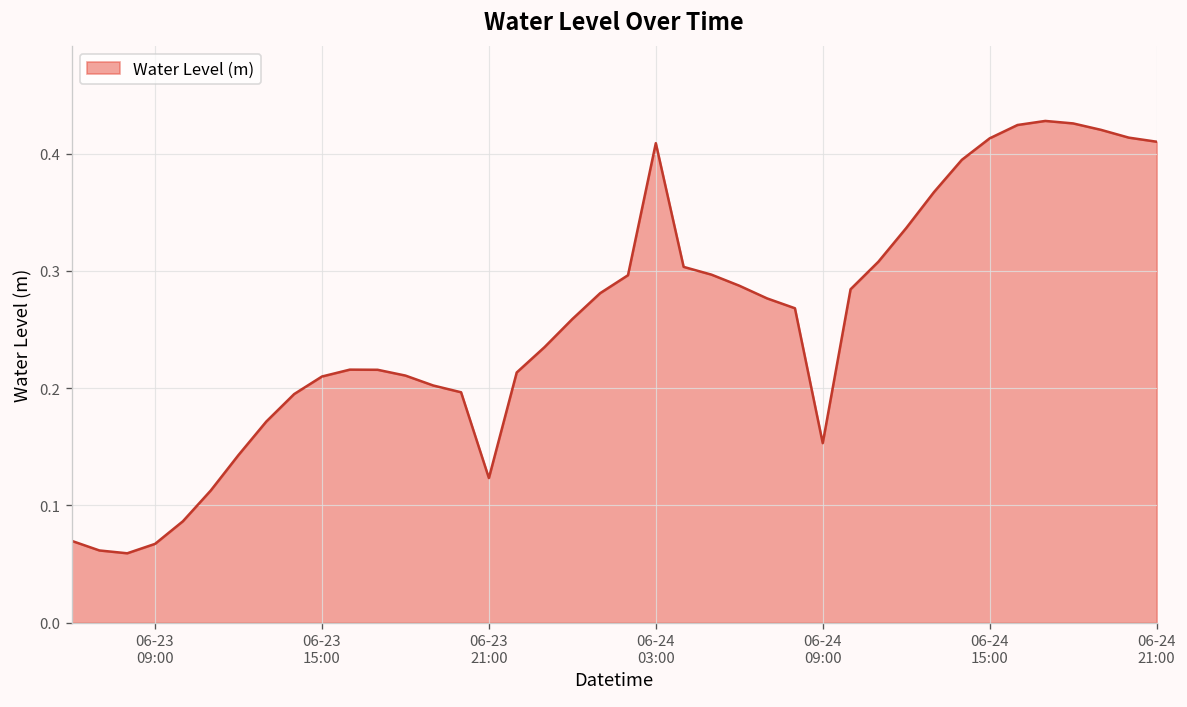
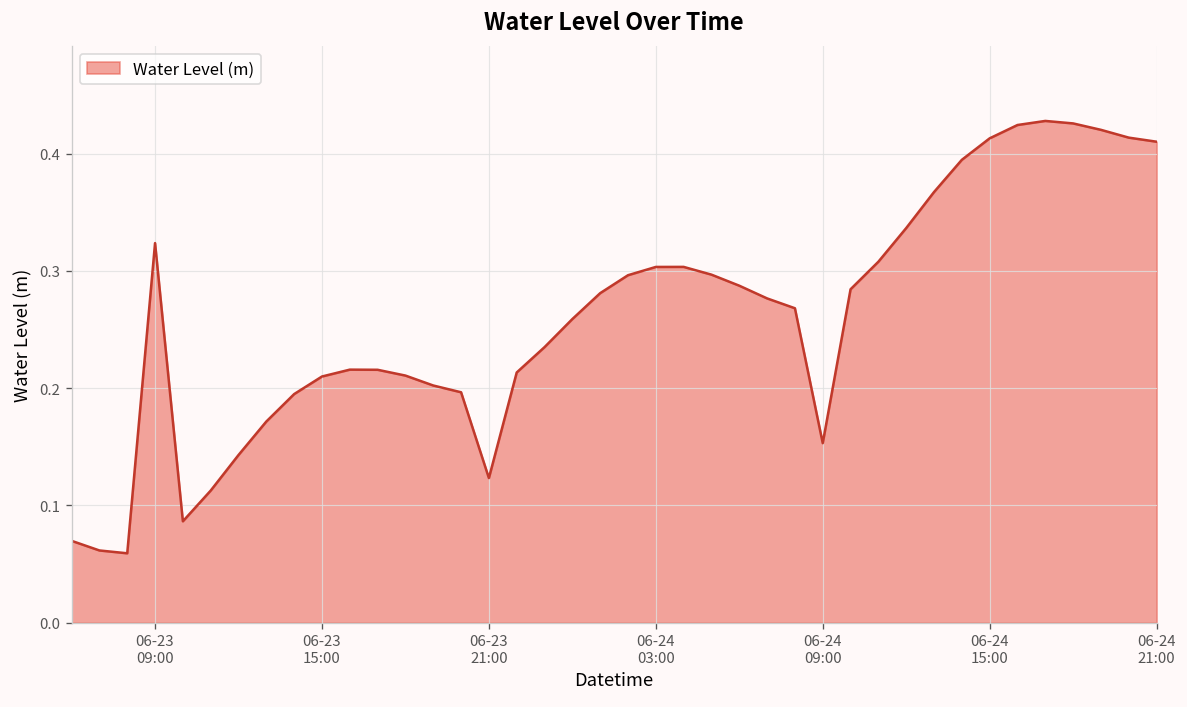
  {
-   "06-23 09:00": 0.07,
+   "06-23 09:00": 0.32,
    "06-23 15:00": 0.21,
    "06-23 21:00": 0.12,
-   "06-24 03:00": 0.41,
+   "06-24 03:00": 0.30,
    "06-24 09:00": 0.15,
    "06-24 15:00": 0.41,
    "06-24 21:00": 0.41
  }
